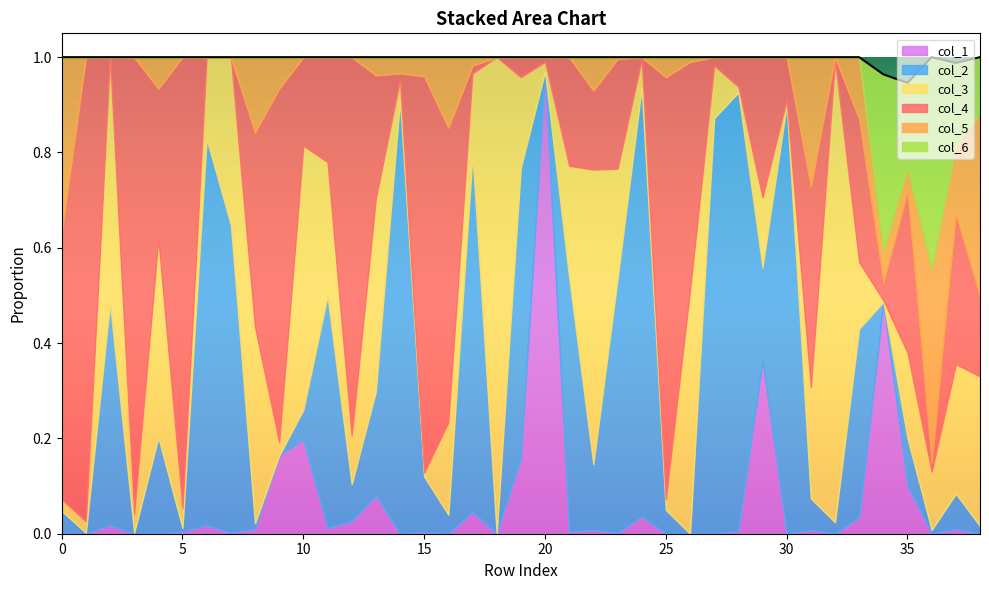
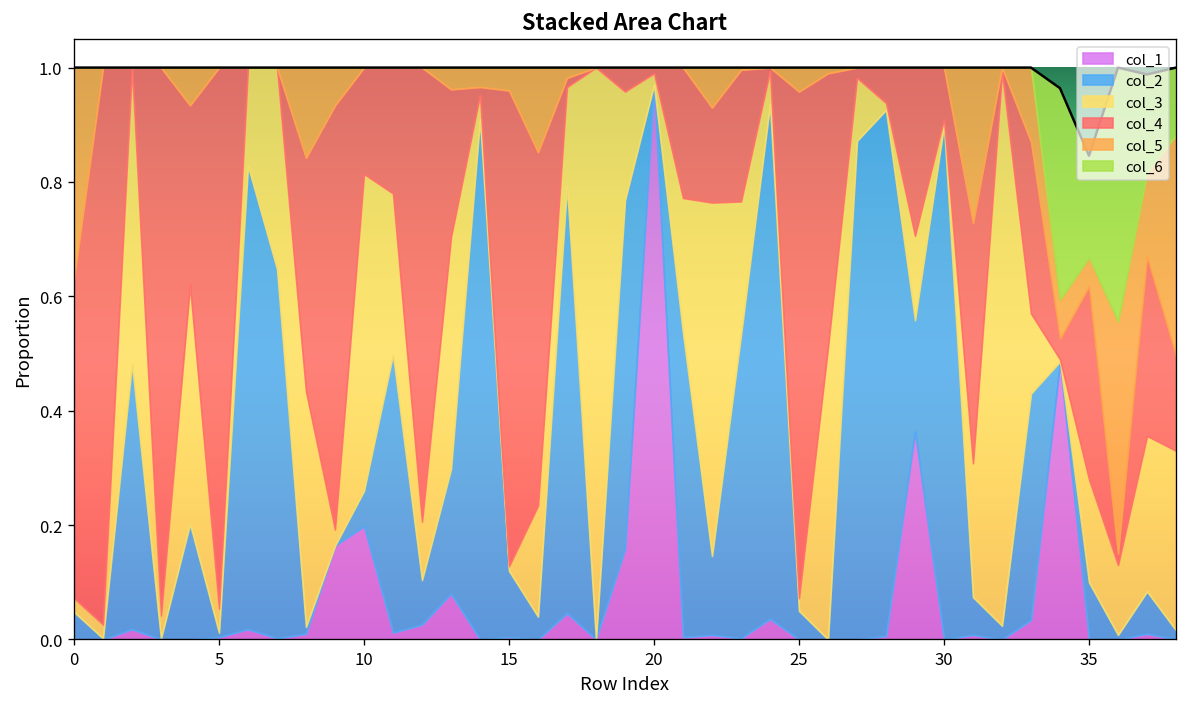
  {
    "col_1": {
      "0": 0.0,
      "10": 0.2,
      "25": 0.0,
      "30": 0.0,
-     "35": 0.1
+     "35": 0.0
    },
    "col_2": {
      "0": 0.05,
      "5": 0.01,
      "10": 0.06,
      "15": 0.12,
      "25": 0.05,
      "30": 0.9,
      "35": 0.1
    },
    "col_3": {
      "0": 0.02,
      "5": 0.04,
      "10": 0.55,
      "15": 0.01,
      "20": 0.02,
      "25": 0.02,
      "30": 0.01,
      "35": 0.18
    },
    "col_4": {
      "0": 0.56,
      "15": 0.83,
      "25": 0.89,
      "35": 0.34
    },
    "col_5": {
      "35": 0.05
    }
  }
